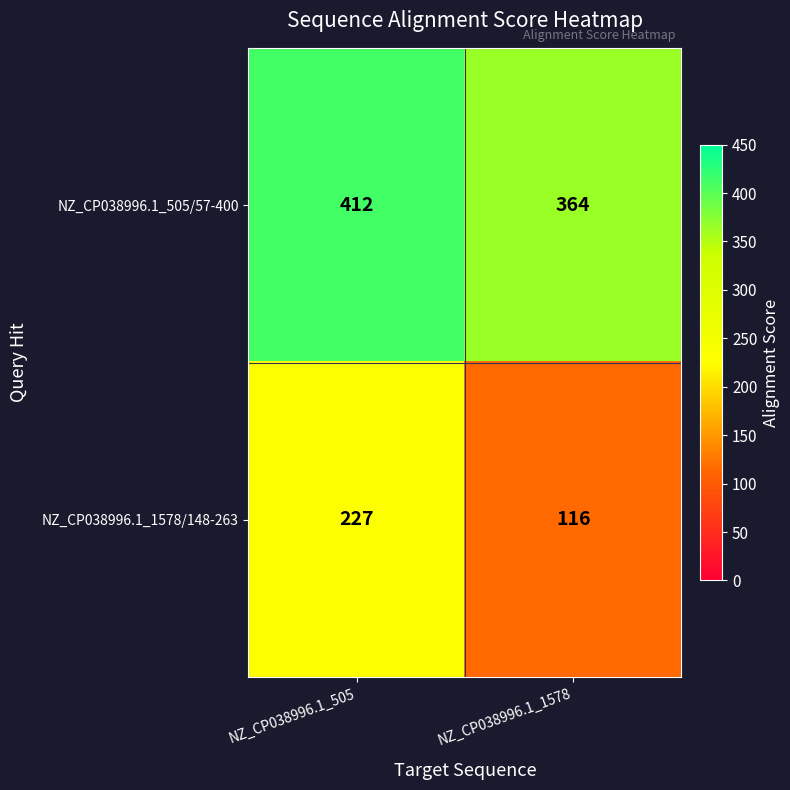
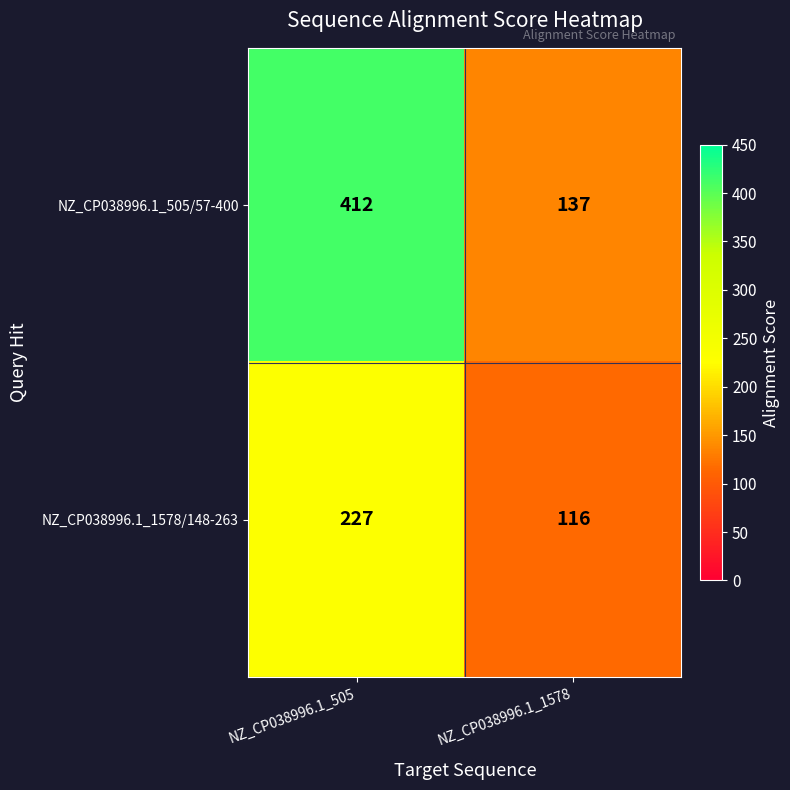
  {
    "NZ_CP038996.1_505/57-400": {
      "NZ_CP038996.1_505": 412,
-     "NZ_CP038996.1_1578": 364
+     "NZ_CP038996.1_1578": 137
    },
    "NZ_CP038996.1_1578/148-263": {
      "NZ_CP038996.1_505": 227,
      "NZ_CP038996.1_1578": 116
    }
  }
